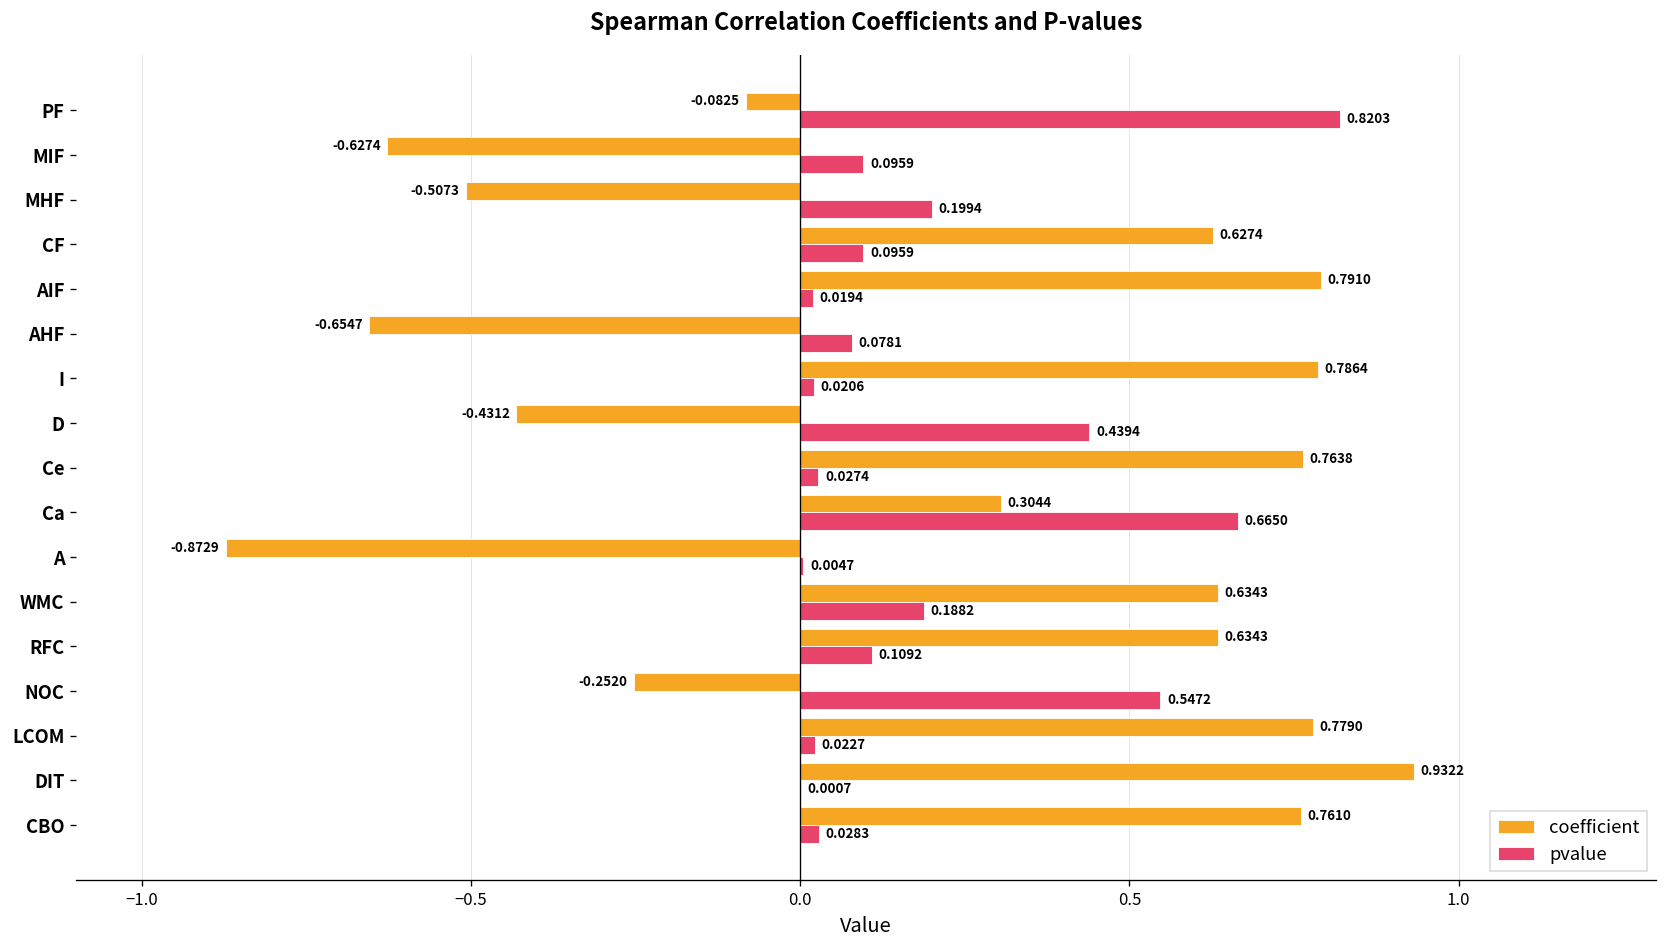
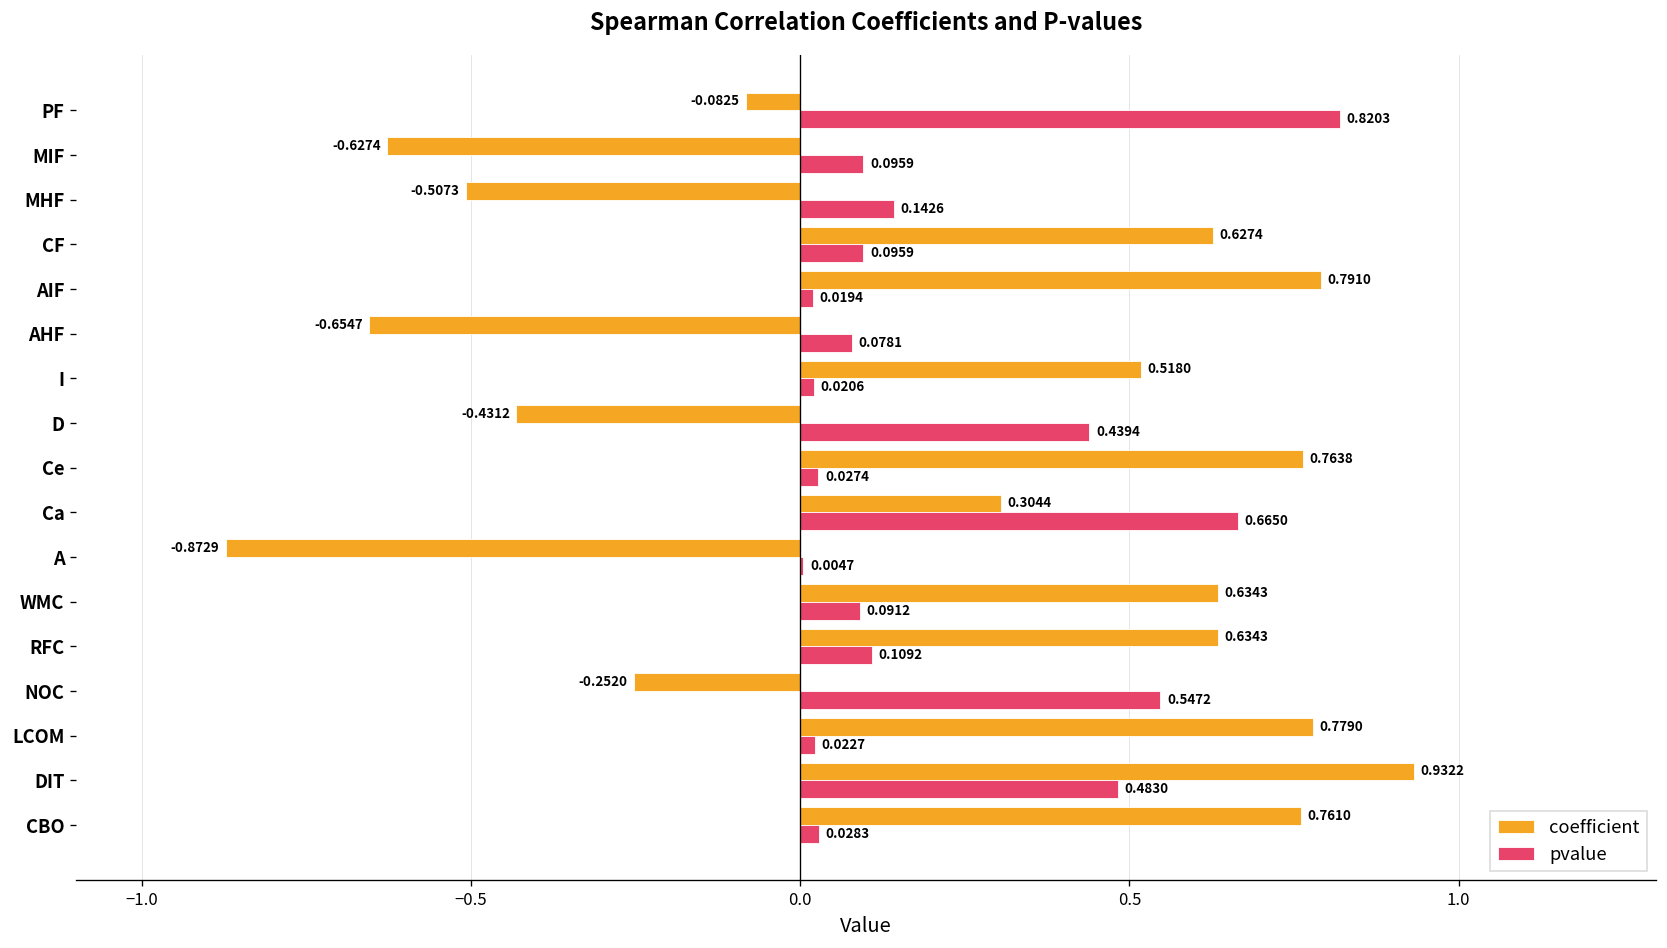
  {
    "coefficient": {
      "PF": -0.0825,
      "MIF": -0.6274,
      "MHF": -0.5073,
      "CF": 0.6274,
      "AIF": 0.7910,
      "AHF": -0.6547,
-     "I": 0.7864,
+     "I": 0.5180,
      "D": -0.4312,
      "Ce": 0.7638,
      "Ca": 0.3044,
      "A": -0.8729,
      "WMC": 0.6343,
      "RFC": 0.6343,
      "NOC": -0.2520,
      "LCOM": 0.7790,
      "DIT": 0.9322,
      "CBO": 0.7610
    },
    "pvalue": {
      "PF": 0.8203,
      "MIF": 0.0959,
-     "MHF": 0.1994,
+     "MHF": 0.1426,
      "CF": 0.0959,
      "AIF": 0.0194,
      "AHF": 0.0781,
      "I": 0.0206,
      "D": 0.4394,
      "Ce": 0.0274,
      "Ca": 0.6650,
      "A": 0.0047,
-     "WMC": 0.1882,
+     "WMC": 0.0912,
      "RFC": 0.1092,
      "NOC": 0.5472,
      "LCOM": 0.0227,
-     "DIT": 0.0007,
+     "DIT": 0.4830,
      "CBO": 0.0283
    }
  }
